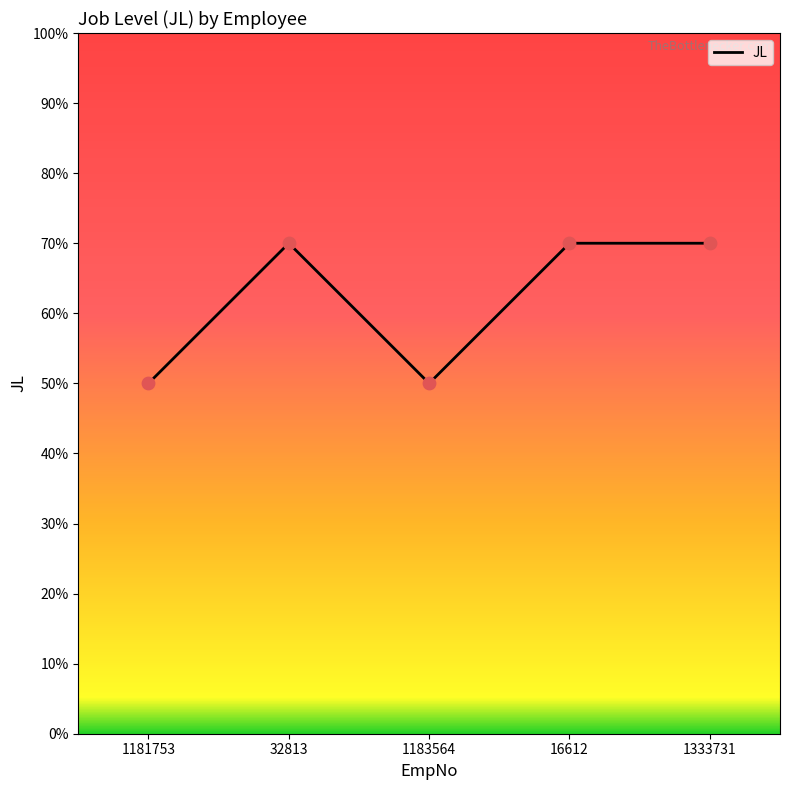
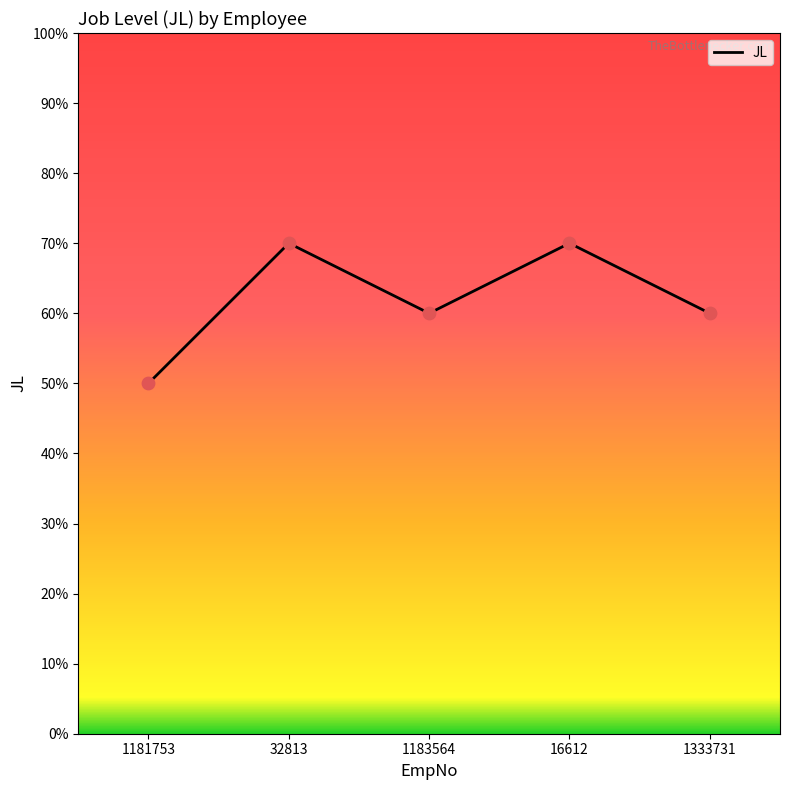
  {
    "1181753": "50%",
    "32813": "70%",
-   "1183564": "50%",
+   "1183564": "60%",
    "16612": "70%",
-   "1333731": "70%"
+   "1333731": "60%"
  }
